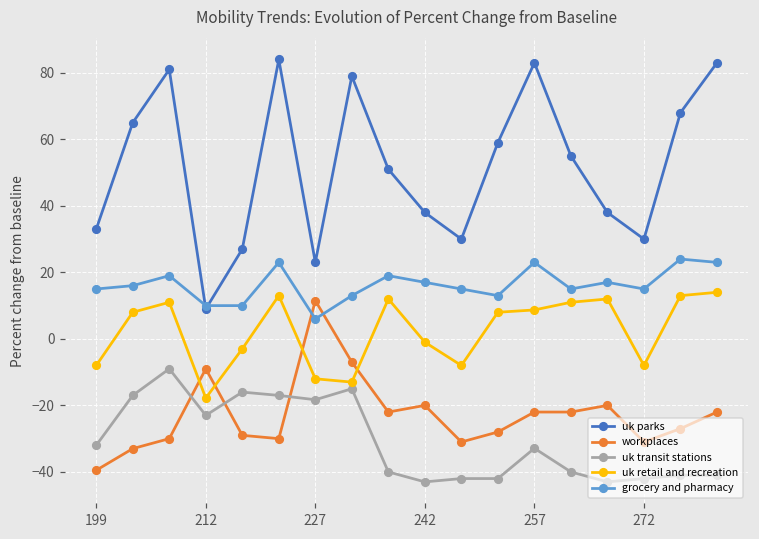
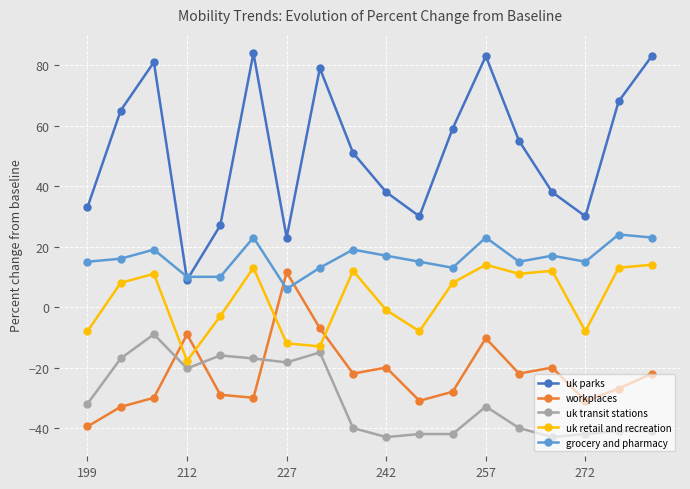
  {
    "workplaces": {
      "199": -40,
      "212": -9,
      "227": 12,
      "242": -20,
-     "257": -22
+     "257": -10
    },
    "uk transit stations": {
      "199": -32,
-     "212": -23,
+     "212": -20,
      "227": -18,
      "242": -43,
      "257": -33
    },
    "uk retail and recreation": {
      "199": -8,
      "212": -18,
      "227": -12,
      "242": -1,
-     "257": 9,
+     "257": 14,
      "272": -8
    }
  }
